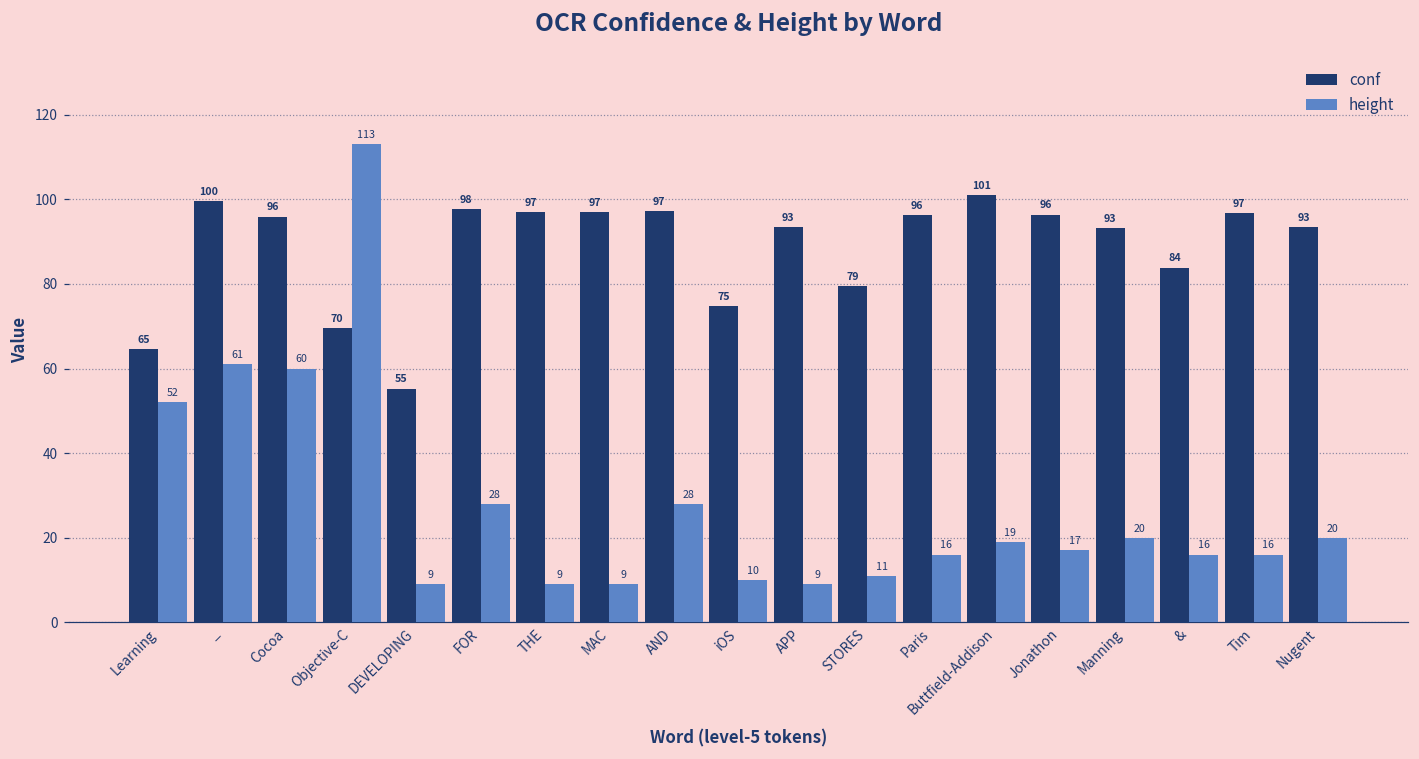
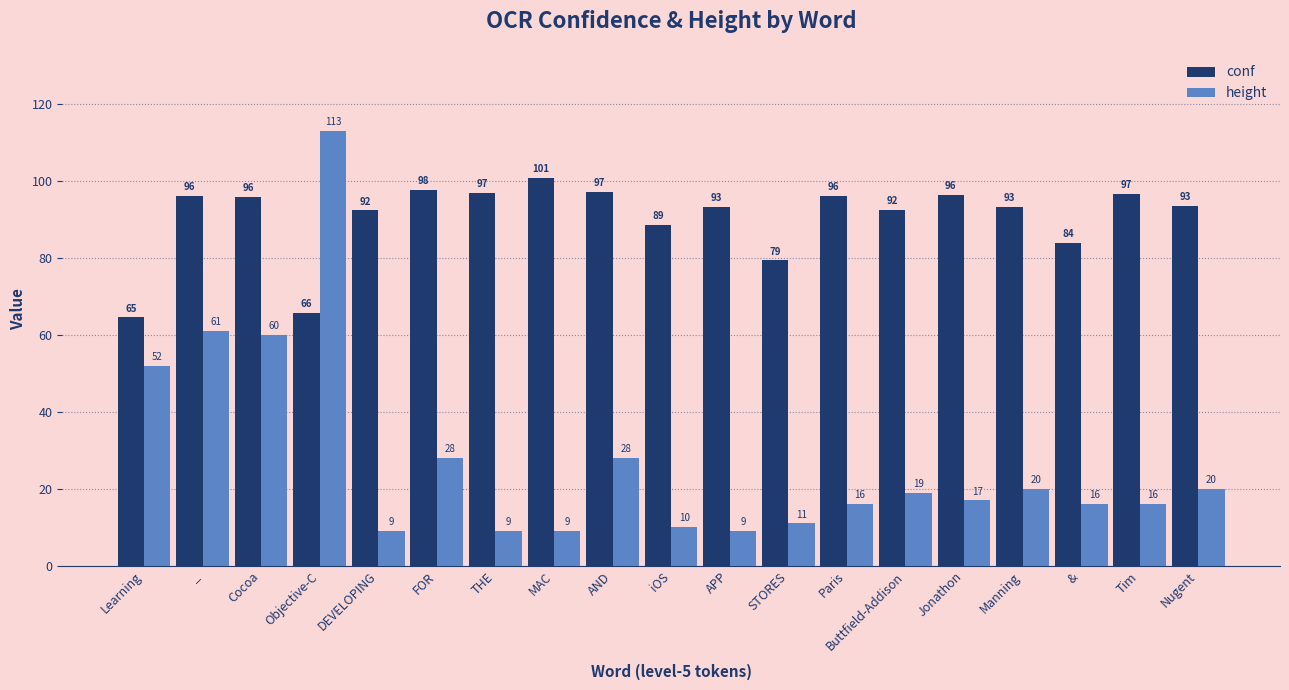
  {
    "conf": {
      "Learning": 65,
-     "_": 100,
+     "_": 96,
      "Cocoa": 96,
-     "Objective-C": 70,
-     "DEVELOPING": 55,
+     "Objective-C": 66,
+     "DEVELOPING": 92,
      "FOR": 98,
      "THE": 97,
-     "MAC": 97,
+     "MAC": 101,
      "AND": 97,
-     "iOS": 75,
+     "iOS": 89,
      "APP": 93,
      "STORES": 79,
      "Paris": 96,
-     "Buttfield-Addison": 101,
+     "Buttfield-Addison": 92,
      "Jonathon": 96,
      "Manning": 93,
      "&": 84,
      "Tim": 97,
      "Nugent": 93
    },
    "height": {
      "Learning": 52,
      "_": 61,
      "Cocoa": 60,
      "Objective-C": 113,
      "DEVELOPING": 9,
      "FOR": 28,
      "THE": 9,
      "MAC": 9,
      "AND": 28,
      "iOS": 10,
      "APP": 9,
      "STORES": 11,
      "Paris": 16,
      "Buttfield-Addison": 19,
      "Jonathon": 17,
      "Manning": 20,
      "&": 16,
      "Tim": 16,
      "Nugent": 20
    }
  }
